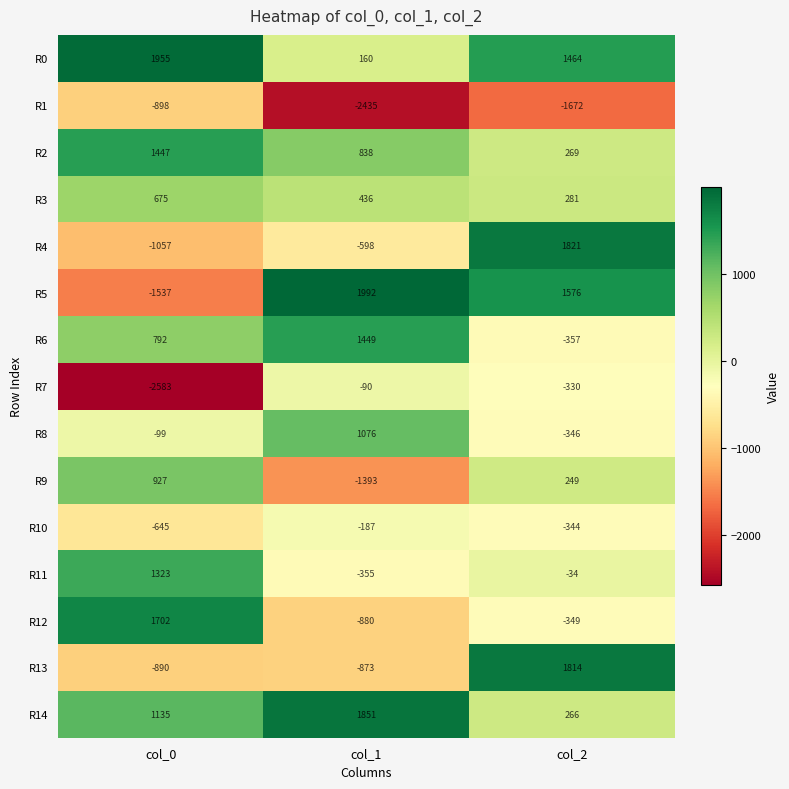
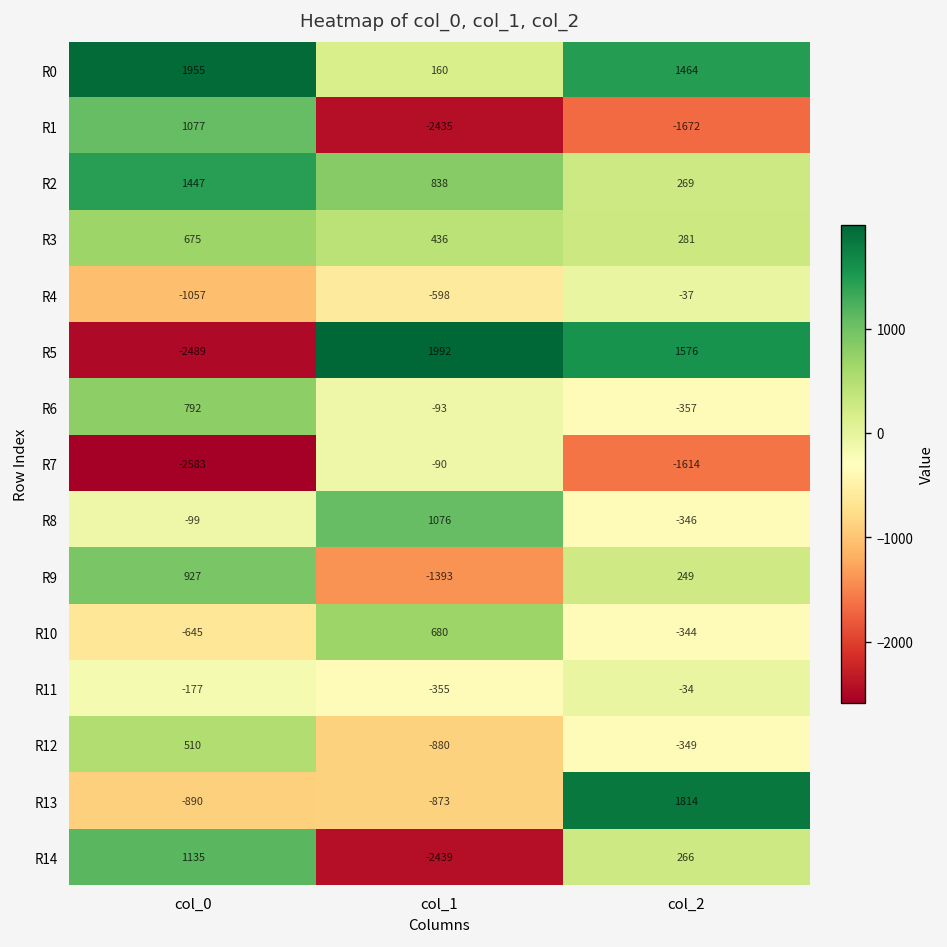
  {
    "R0": {
      "col_0": 1955,
      "col_1": 160,
      "col_2": 1464
    },
    "R1": {
-     "col_0": -898,
+     "col_0": 1077,
      "col_1": -2435,
      "col_2": -1672
    },
    "R2": {
      "col_0": 1447,
      "col_1": 838,
      "col_2": 269
    },
    "R3": {
      "col_0": 675,
      "col_1": 436,
      "col_2": 281
    },
    "R4": {
      "col_0": -1057,
      "col_1": -598,
-     "col_2": 1821
+     "col_2": -37
    },
    "R5": {
-     "col_0": -1537,
+     "col_0": -2489,
      "col_1": 1992,
      "col_2": 1576
    },
    "R6": {
      "col_0": 792,
-     "col_1": 1449,
+     "col_1": -93,
      "col_2": -357
    },
    "R7": {
      "col_0": -2583,
      "col_1": -90,
-     "col_2": -330
+     "col_2": -1614
    },
    "R8": {
      "col_0": -99,
      "col_1": 1076,
      "col_2": -346
    },
    "R9": {
      "col_0": 927,
      "col_1": -1393,
      "col_2": 249
    },
    "R10": {
      "col_0": -645,
-     "col_1": -187,
+     "col_1": 680,
      "col_2": -344
    },
    "R11": {
-     "col_0": 1323,
+     "col_0": -177,
      "col_1": -355,
      "col_2": -34
    },
    "R12": {
-     "col_0": 1702,
+     "col_0": 510,
      "col_1": -880,
      "col_2": -349
    },
    "R13": {
      "col_0": -890,
      "col_1": -873,
      "col_2": 1814
    },
    "R14": {
      "col_0": 1135,
-     "col_1": 1851,
+     "col_1": -2439,
      "col_2": 266
    }
  }
